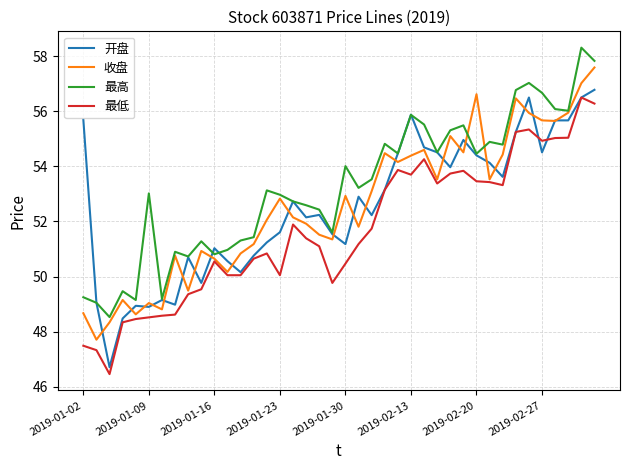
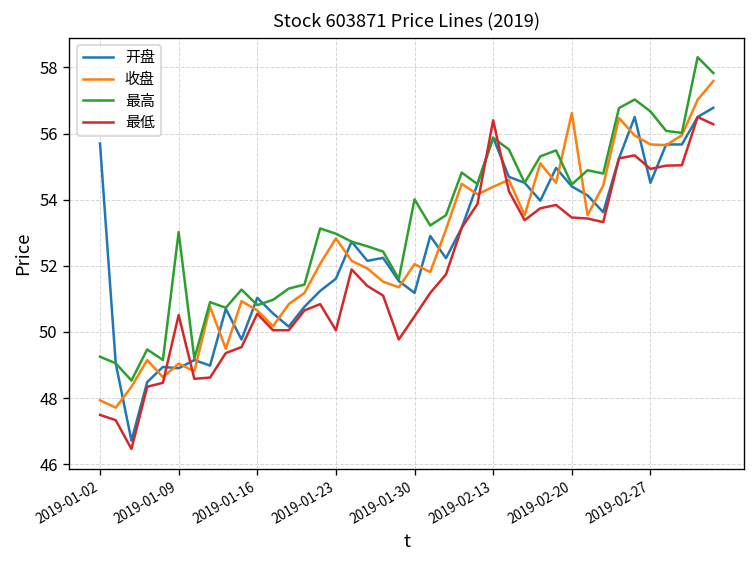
  {
    "开盘": {
      "2019-01-02": 55.7,
      "2019-01-09": 48.9,
      "2019-01-16": 51.0,
      "2019-01-23": 51.6,
      "2019-01-30": 51.2,
      "2019-02-27": 54.5
    },
    "收盘": {
-     "2019-01-02": 48.7,
+     "2019-01-02": 47.9,
      "2019-01-09": 49.0,
      "2019-01-16": 50.7,
      "2019-01-23": 52.8,
-     "2019-01-30": 52.9,
+     "2019-01-30": 52.1,
      "2019-02-13": 54.4,
      "2019-02-20": 56.6,
      "2019-02-27": 55.7
    },
    "最高": {
      "2019-01-02": 49.3,
      "2019-01-09": 53.0,
      "2019-01-16": 50.8,
      "2019-01-23": 53.0,
      "2019-01-30": 54.0,
      "2019-02-27": 56.7
    },
    "最低": {
      "2019-01-02": 47.5,
-     "2019-01-09": 48.5,
+     "2019-01-09": 50.5,
      "2019-01-16": 50.6,
      "2019-01-23": 50.1,
      "2019-01-30": 50.5,
-     "2019-02-13": 53.7,
+     "2019-02-13": 56.4,
      "2019-02-20": 53.5,
      "2019-02-27": 54.9
    }
  }
